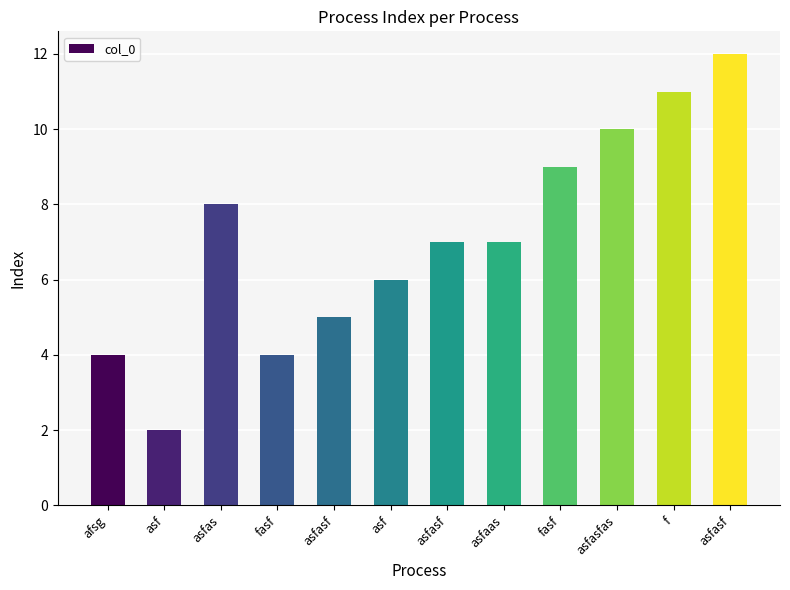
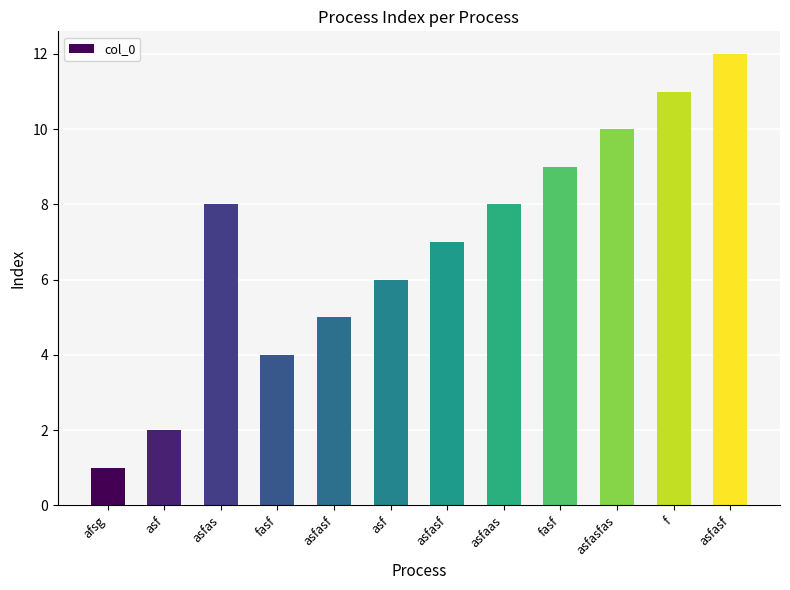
  {
-   "afsg": 4,
+   "afsg": 1,
    "asfas": 8,
-   "asfaas": 7,
+   "asfaas": 8,
    "asfasfas": 10,
    "f": 11
  }
